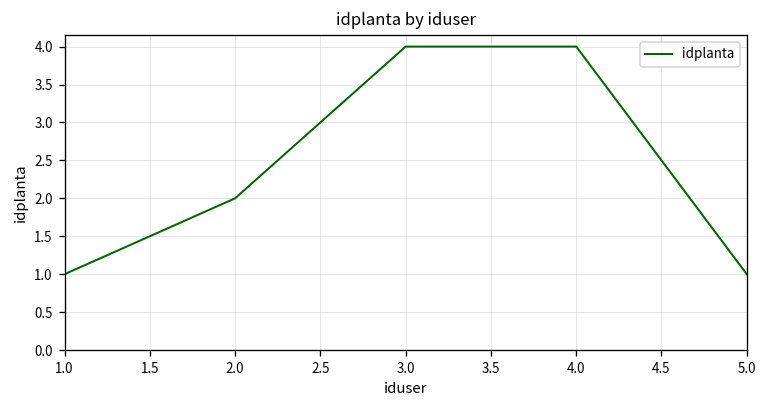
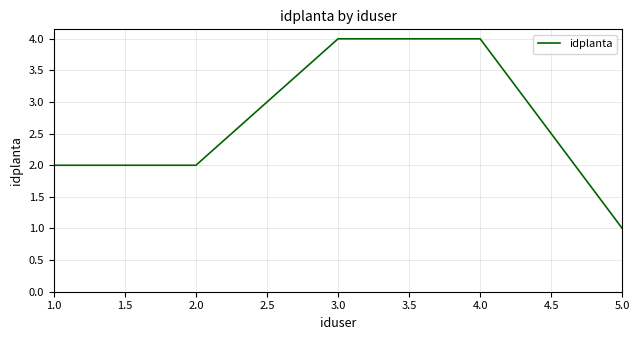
  {
-   "1.0": 1,
+   "1.0": 2,
    "2.0": 2,
    "3.0": 4,
    "4.0": 4,
    "5.0": 1
  }
